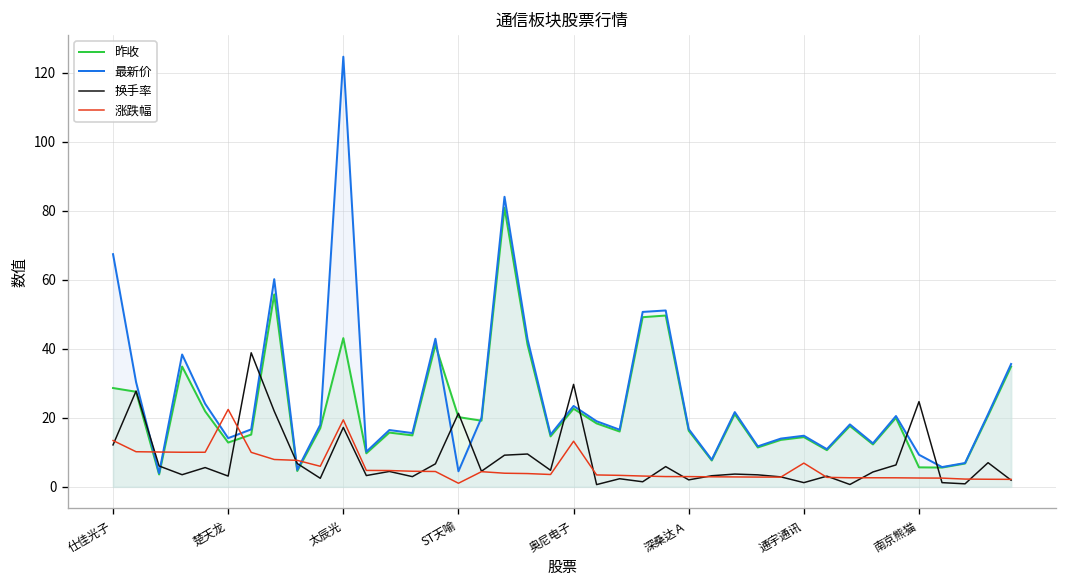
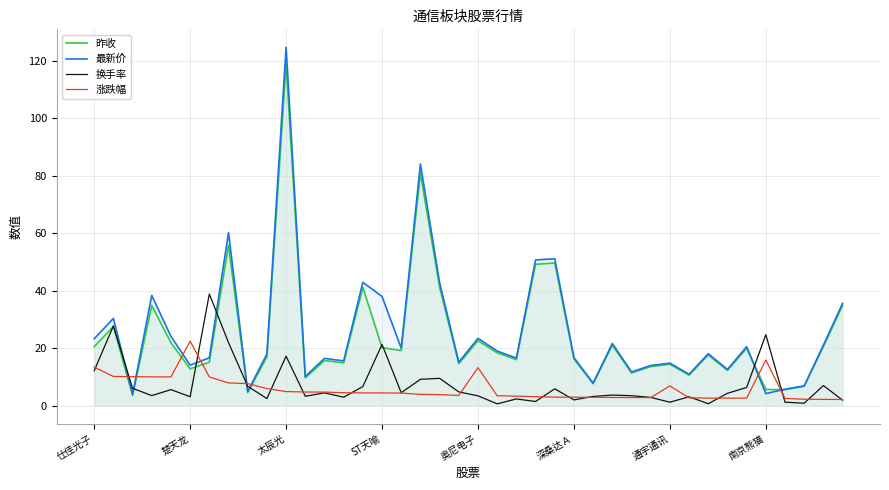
  {
    "昨收": {
-     "仕佳光子": 29,
+     "仕佳光子": 21,
      "楚天龙": 13,
-     "太辰光": 43,
+     "太辰光": 119,
      "ST天喻": 20,
      "南京熊猫": 6
    },
    "最新价": {
-     "仕佳光子": 67,
+     "仕佳光子": 23,
      "楚天龙": 14,
      "太辰光": 125,
-     "ST天喻": 4,
-     "南京熊猫": 9
+     "ST天喻": 38,
+     "南京熊猫": 4
    },
    "换手率": {
      "仕佳光子": 12,
      "楚天龙": 3,
      "太辰光": 17,
      "ST天喻": 21,
-     "奥尼电子": 30,
+     "奥尼电子": 3,
      "深桑达Ａ": 2,
      "通宇通讯": 1,
      "南京熊猫": 25
    },
    "涨跌幅": {
      "仕佳光子": 13,
      "楚天龙": 22,
-     "太辰光": 19,
-     "ST天喻": 1,
+     "太辰光": 5,
+     "ST天喻": 4,
      "奥尼电子": 13,
      "深桑达Ａ": 3,
      "通宇通讯": 7,
-     "南京熊猫": 3
+     "南京熊猫": 16
    }
  }
